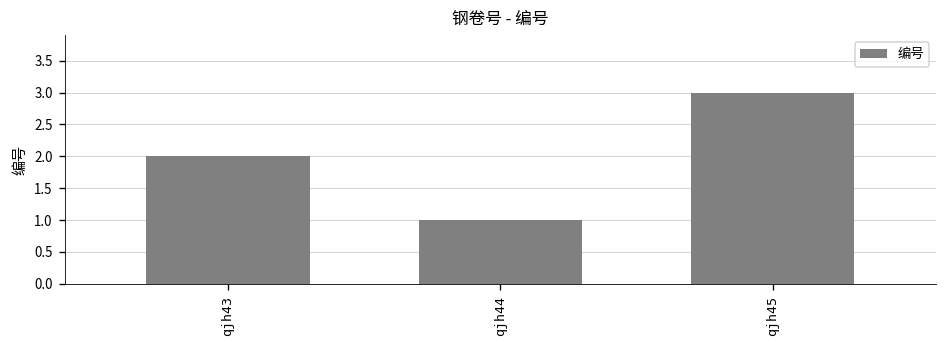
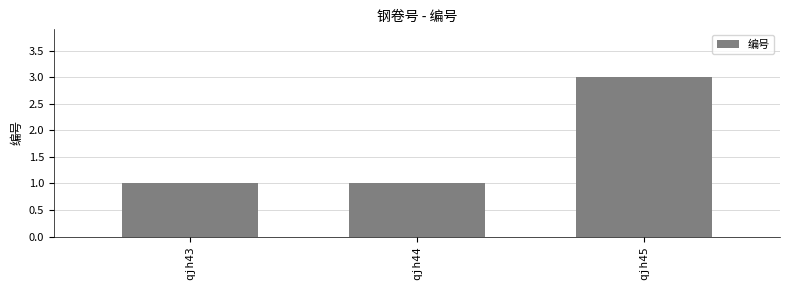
  {
-   "qjh43": 2,
+   "qjh43": 1,
    "qjh44": 1,
    "qjh45": 3
  }
